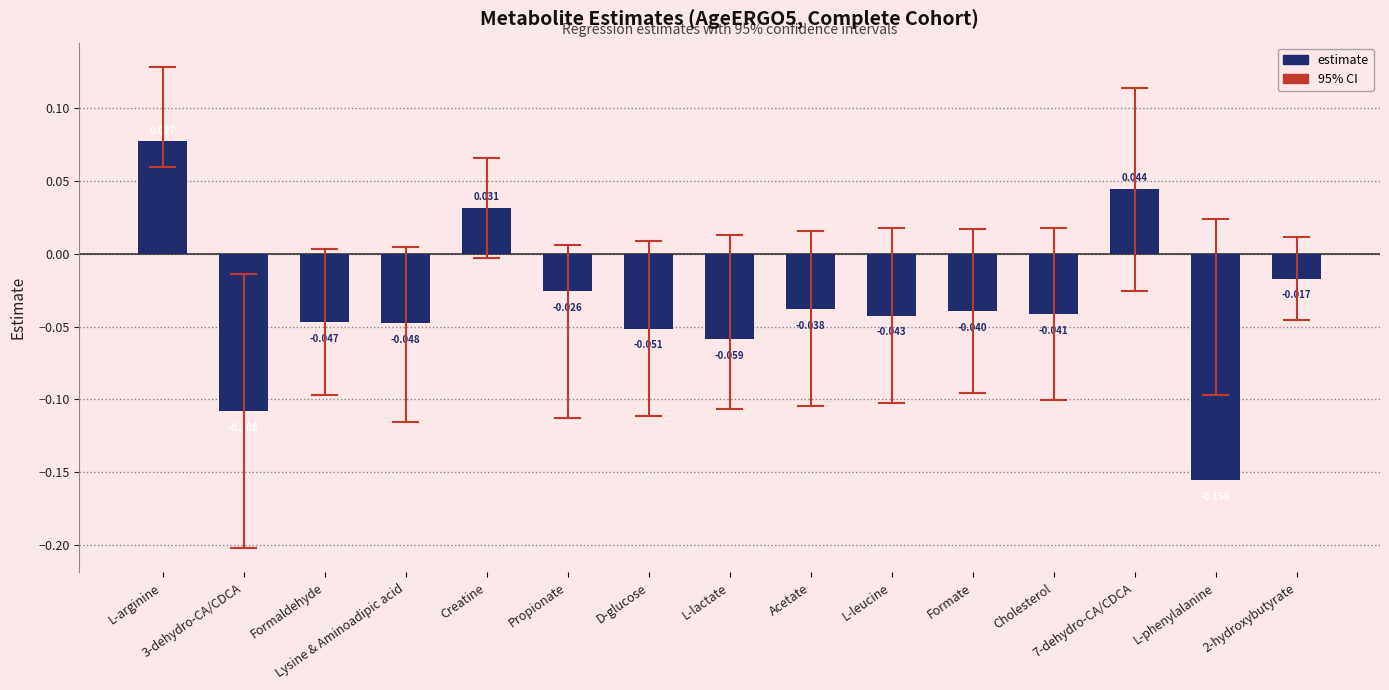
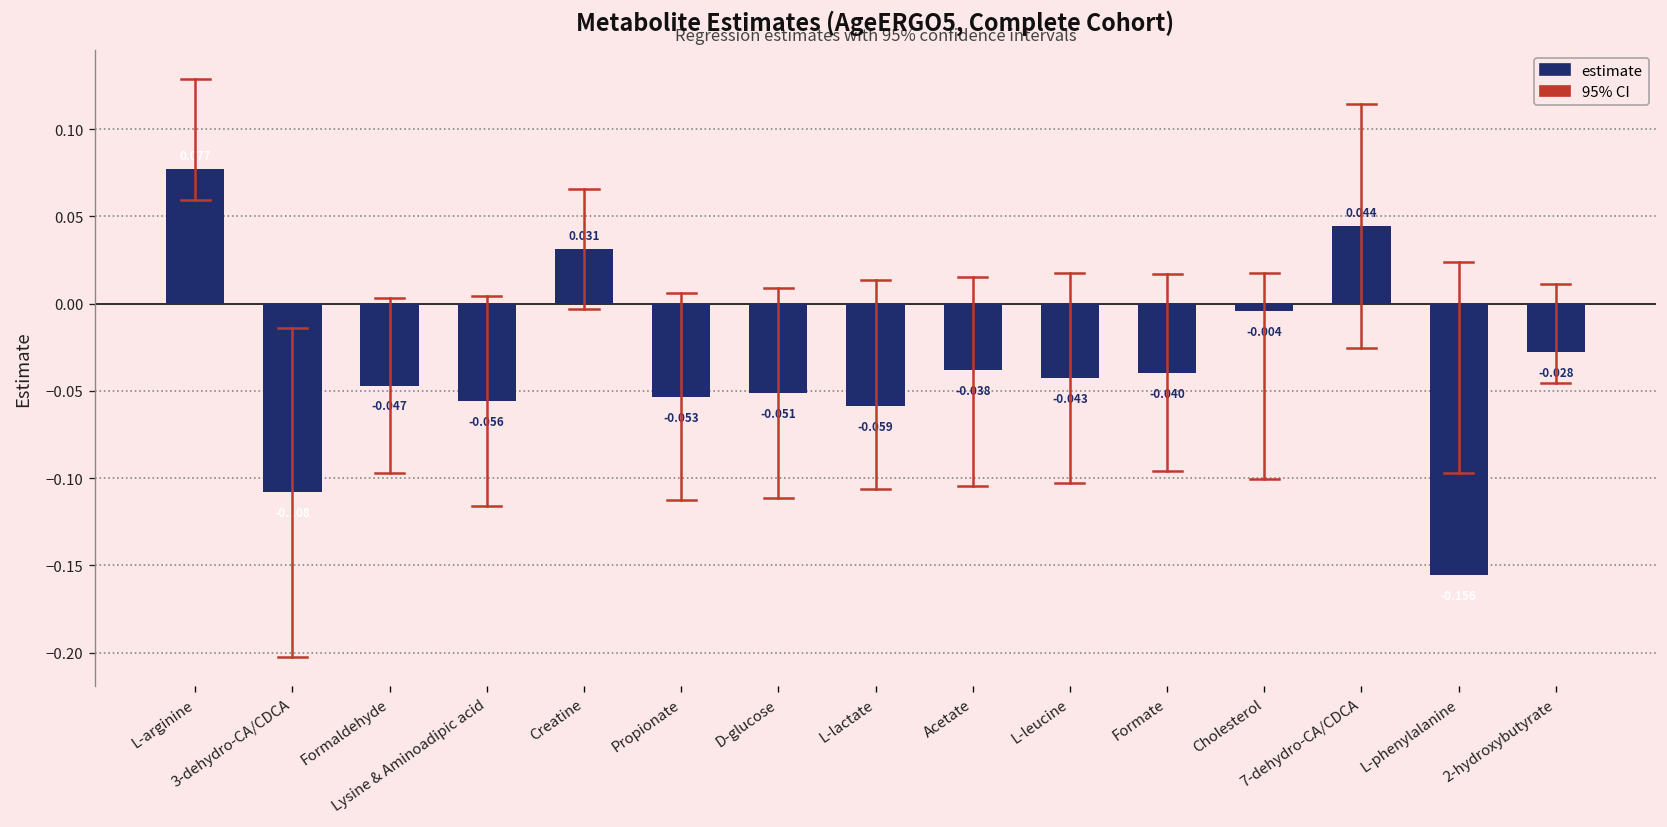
  {
    "estimate": {
      "Formaldehyde": -0.047,
-     "Lysine & Aminoadipic acid": -0.048,
+     "Lysine & Aminoadipic acid": -0.056,
      "Creatine": 0.031,
-     "Propionate": -0.026,
+     "Propionate": -0.053,
      "D-glucose": -0.051,
      "L-lactate": -0.059,
      "Acetate": -0.038,
      "L-leucine": -0.043,
      "Formate": -0.040,
-     "Cholesterol": -0.041,
+     "Cholesterol": -0.004,
      "7-dehydro-CA/CDCA": 0.044,
-     "2-hydroxybutyrate": -0.017
+     "2-hydroxybutyrate": -0.028
    }
  }
